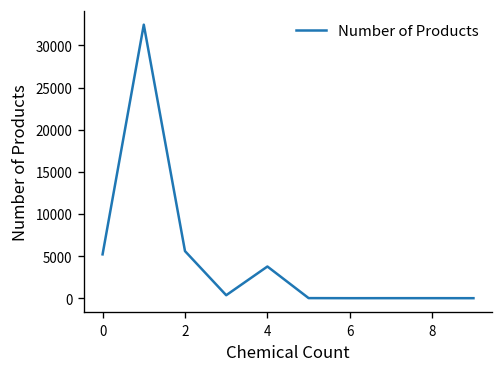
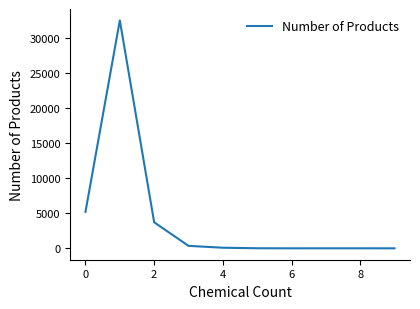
  {
    "0": 5000,
-   "2": 6000,
-   "4": 4000,
+   "2": 4000,
+   "4": 0,
    "6": 0,
    "8": 0
  }
